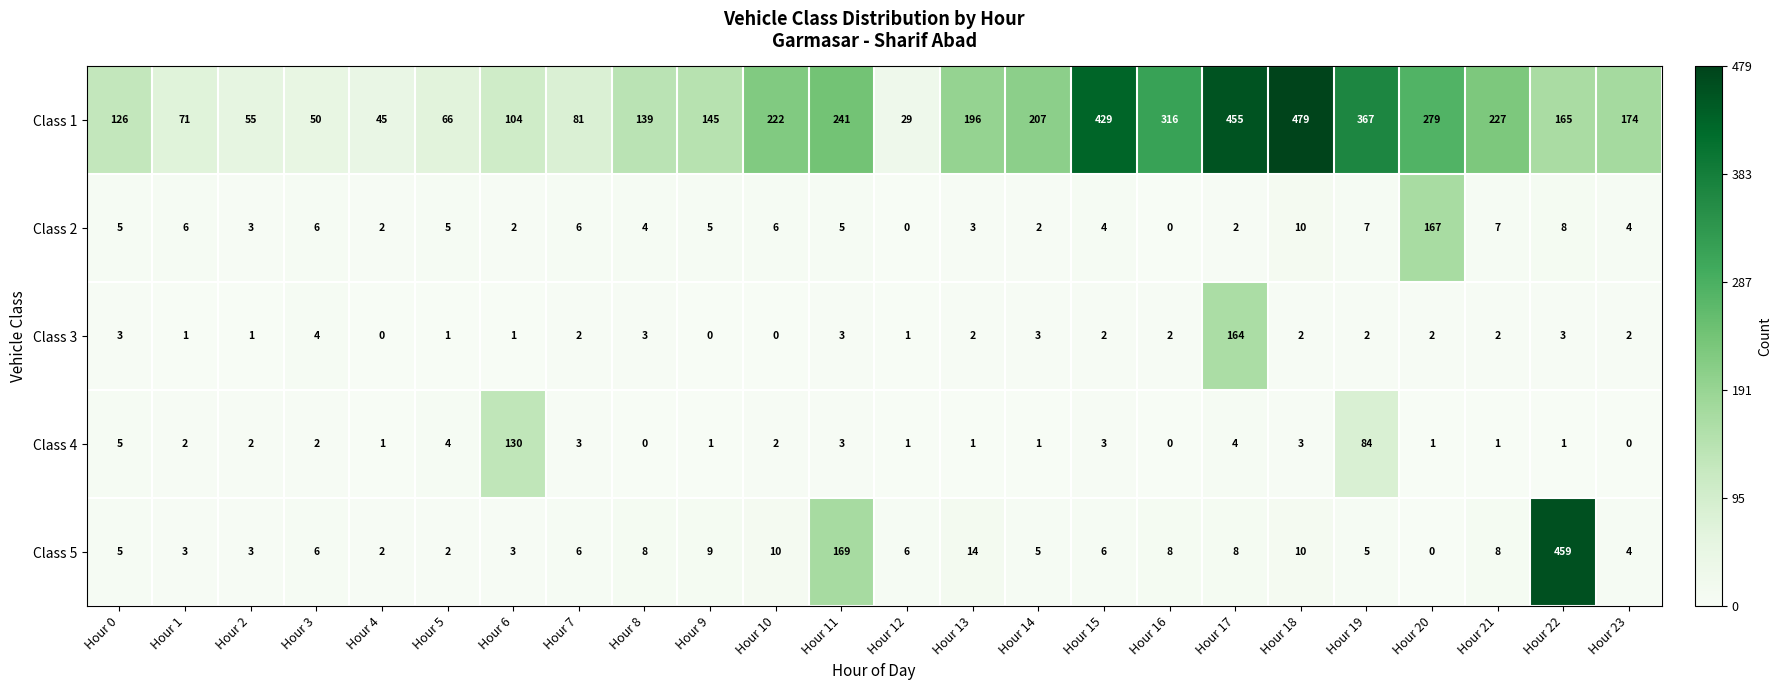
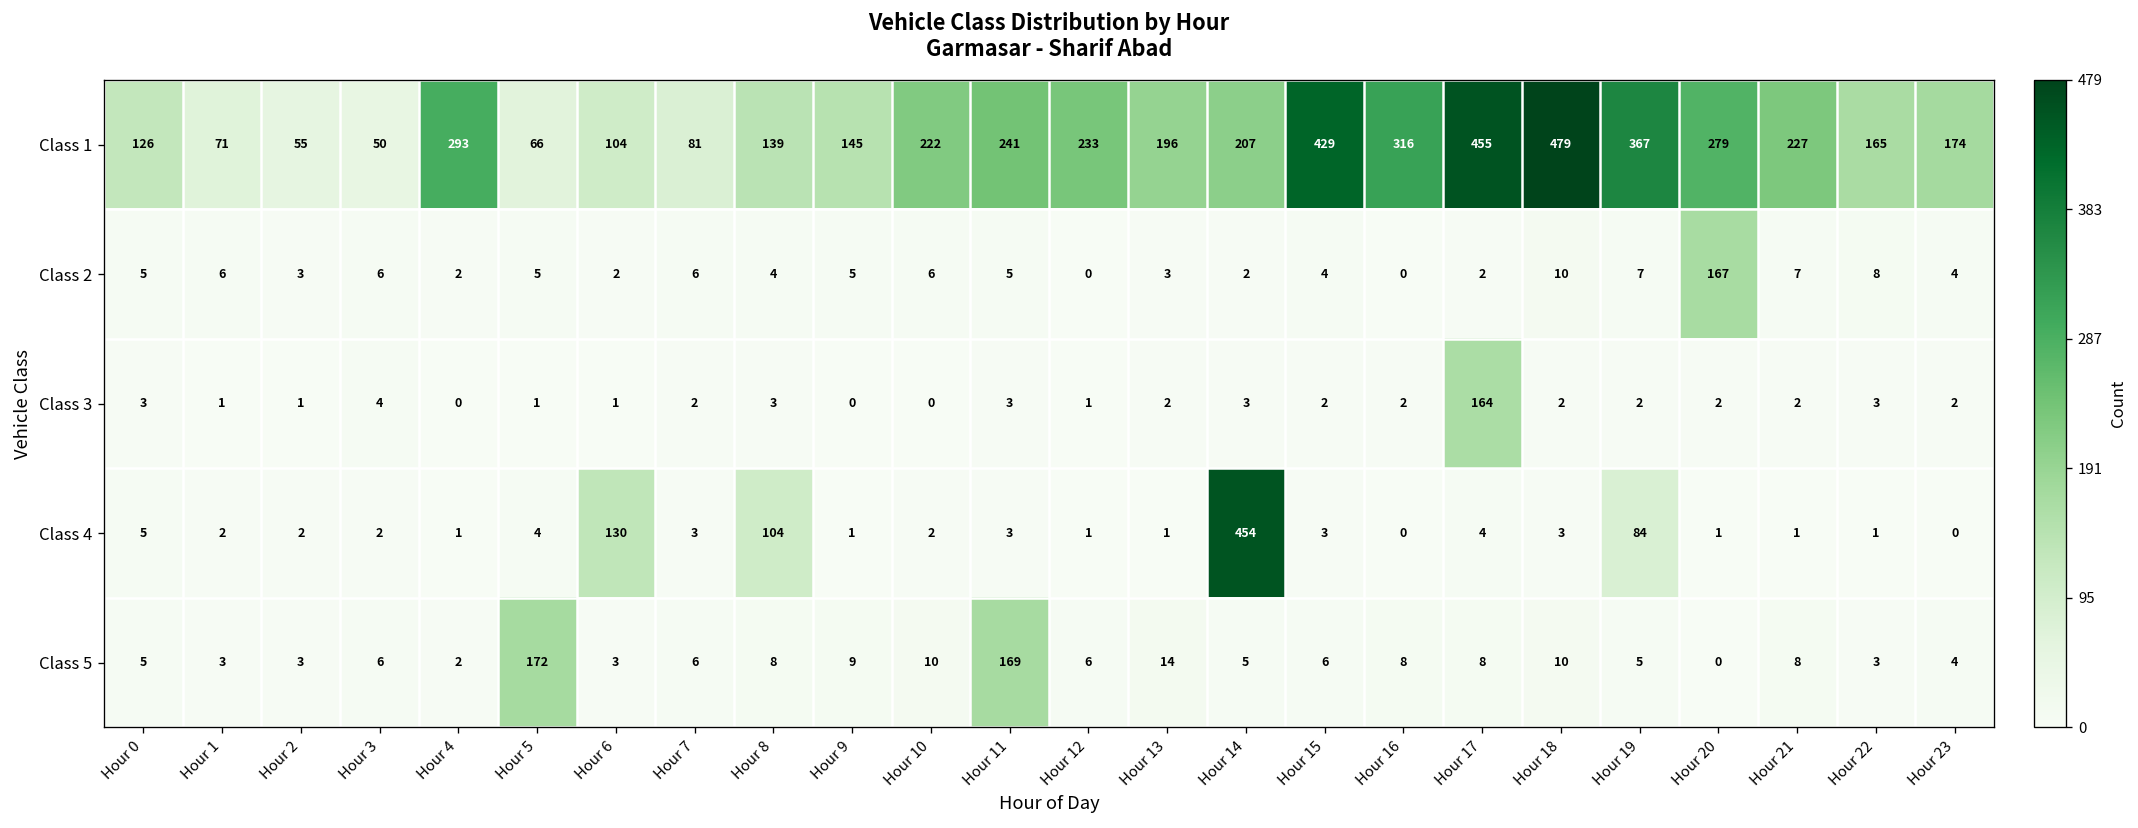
  {
    "Class 1": {
      "Hour 0": 126,
      "Hour 1": 71,
      "Hour 2": 55,
      "Hour 3": 50,
-     "Hour 4": 45,
+     "Hour 4": 293,
      "Hour 5": 66,
      "Hour 6": 104,
      "Hour 7": 81,
      "Hour 8": 139,
      "Hour 9": 145,
      "Hour 10": 222,
      "Hour 11": 241,
-     "Hour 12": 29,
+     "Hour 12": 233,
      "Hour 13": 196,
      "Hour 14": 207,
      "Hour 15": 429,
      "Hour 16": 316,
      "Hour 17": 455,
      "Hour 18": 479,
      "Hour 19": 367,
      "Hour 20": 279,
      "Hour 21": 227,
      "Hour 22": 165,
      "Hour 23": 174
    },
    "Class 2": {
      "Hour 0": 5,
      "Hour 1": 6,
      "Hour 2": 3,
      "Hour 3": 6,
      "Hour 4": 2,
      "Hour 5": 5,
      "Hour 6": 2,
      "Hour 7": 6,
      "Hour 8": 4,
      "Hour 9": 5,
      "Hour 10": 6,
      "Hour 11": 5,
      "Hour 12": 0,
      "Hour 13": 3,
      "Hour 14": 2,
      "Hour 15": 4,
      "Hour 16": 0,
      "Hour 17": 2,
      "Hour 18": 10,
      "Hour 19": 7,
      "Hour 20": 167,
      "Hour 21": 7,
      "Hour 22": 8,
      "Hour 23": 4
    },
    "Class 3": {
      "Hour 0": 3,
      "Hour 1": 1,
      "Hour 2": 1,
      "Hour 3": 4,
      "Hour 4": 0,
      "Hour 5": 1,
      "Hour 6": 1,
      "Hour 7": 2,
      "Hour 8": 3,
      "Hour 9": 0,
      "Hour 10": 0,
      "Hour 11": 3,
      "Hour 12": 1,
      "Hour 13": 2,
      "Hour 14": 3,
      "Hour 15": 2,
      "Hour 16": 2,
      "Hour 17": 164,
      "Hour 18": 2,
      "Hour 19": 2,
      "Hour 20": 2,
      "Hour 21": 2,
      "Hour 22": 3,
      "Hour 23": 2
    },
    "Class 4": {
      "Hour 0": 5,
      "Hour 1": 2,
      "Hour 2": 2,
      "Hour 3": 2,
      "Hour 4": 1,
      "Hour 5": 4,
      "Hour 6": 130,
      "Hour 7": 3,
-     "Hour 8": 0,
+     "Hour 8": 104,
      "Hour 9": 1,
      "Hour 10": 2,
      "Hour 11": 3,
      "Hour 12": 1,
      "Hour 13": 1,
-     "Hour 14": 1,
+     "Hour 14": 454,
      "Hour 15": 3,
      "Hour 16": 0,
      "Hour 17": 4,
      "Hour 18": 3,
      "Hour 19": 84,
      "Hour 20": 1,
      "Hour 21": 1,
      "Hour 22": 1,
      "Hour 23": 0
    },
    "Class 5": {
      "Hour 0": 5,
      "Hour 1": 3,
      "Hour 2": 3,
      "Hour 3": 6,
      "Hour 4": 2,
-     "Hour 5": 2,
+     "Hour 5": 172,
      "Hour 6": 3,
      "Hour 7": 6,
      "Hour 8": 8,
      "Hour 9": 9,
      "Hour 10": 10,
      "Hour 11": 169,
      "Hour 12": 6,
      "Hour 13": 14,
      "Hour 14": 5,
      "Hour 15": 6,
      "Hour 16": 8,
      "Hour 17": 8,
      "Hour 18": 10,
      "Hour 19": 5,
      "Hour 20": 0,
      "Hour 21": 8,
-     "Hour 22": 459,
+     "Hour 22": 3,
      "Hour 23": 4
    }
  }
